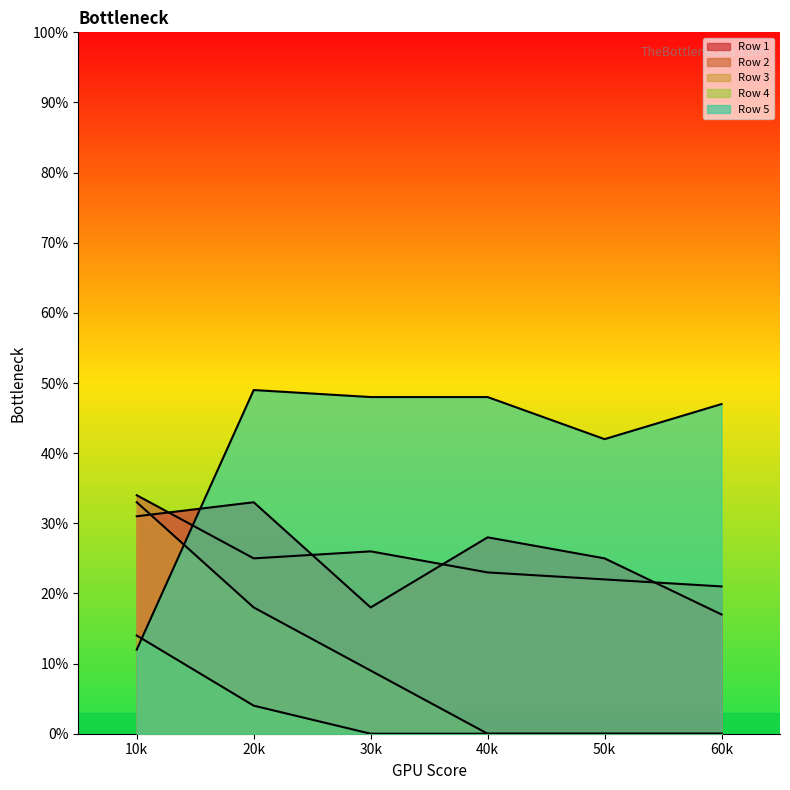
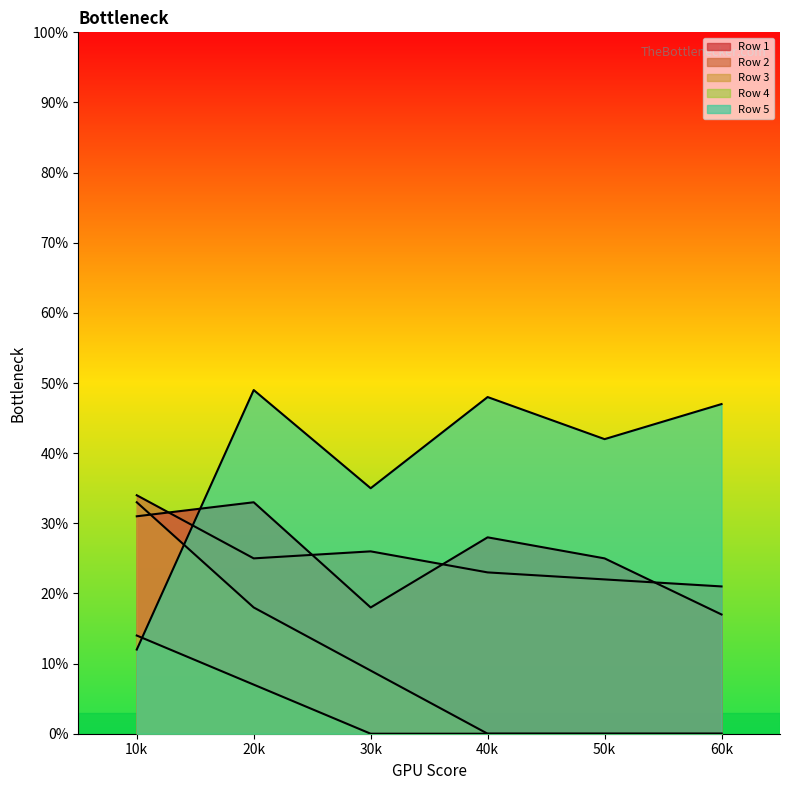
  {
    "Row 4": {
      "10k": "14%",
-     "20k": "4%"
+     "20k": "7%"
    },
    "Row 5": {
      "10k": "12%",
      "20k": "49%",
-     "30k": "48%",
+     "30k": "35%",
      "40k": "48%",
      "50k": "42%",
      "60k": "47%"
    }
  }
